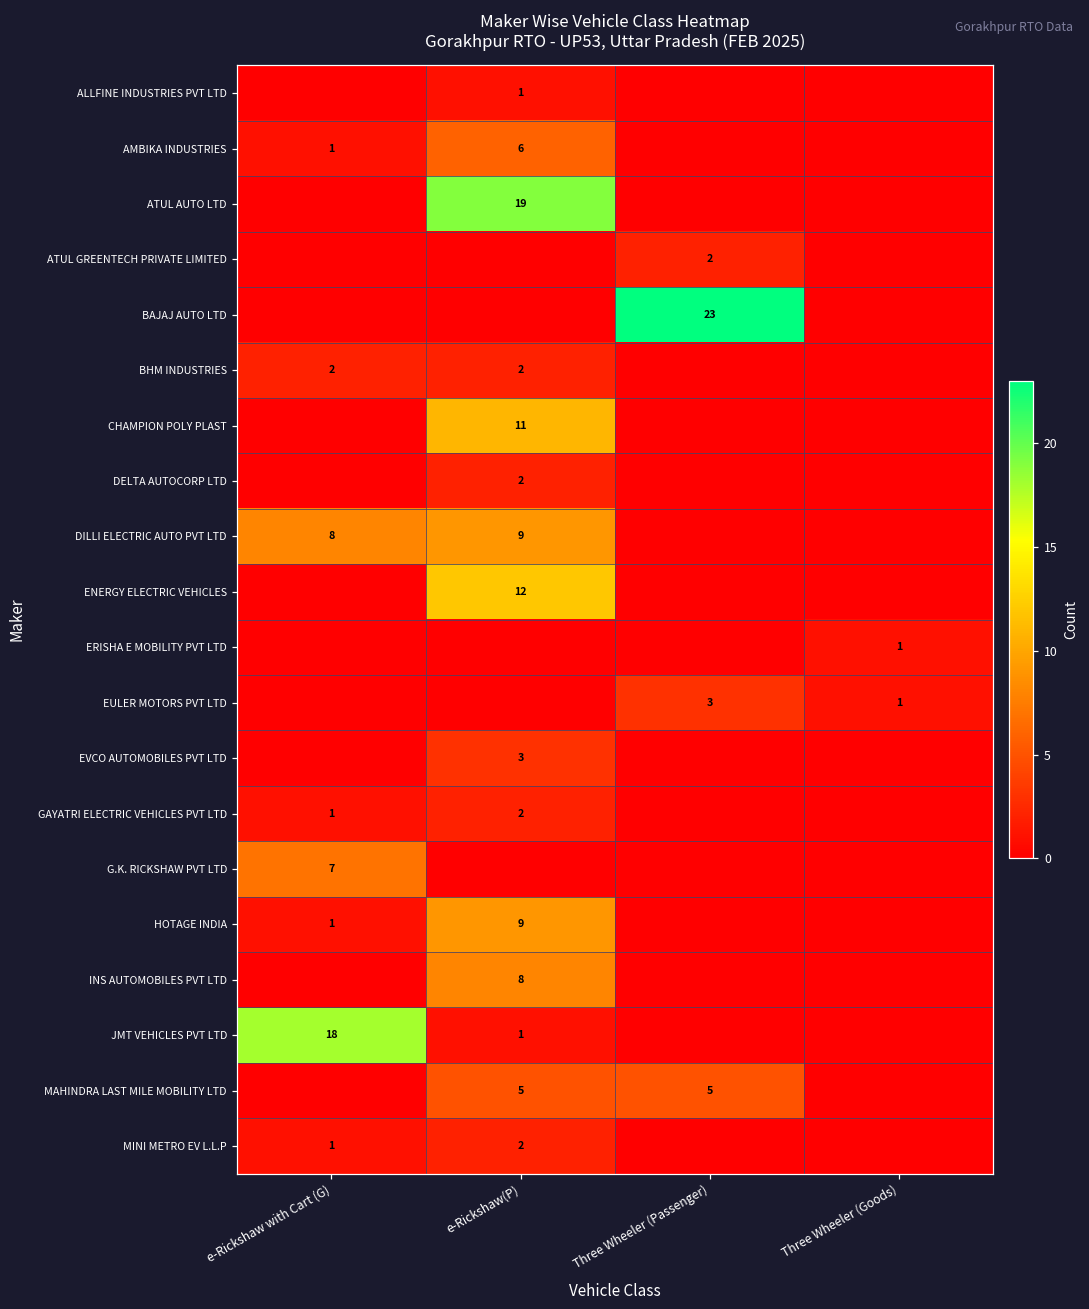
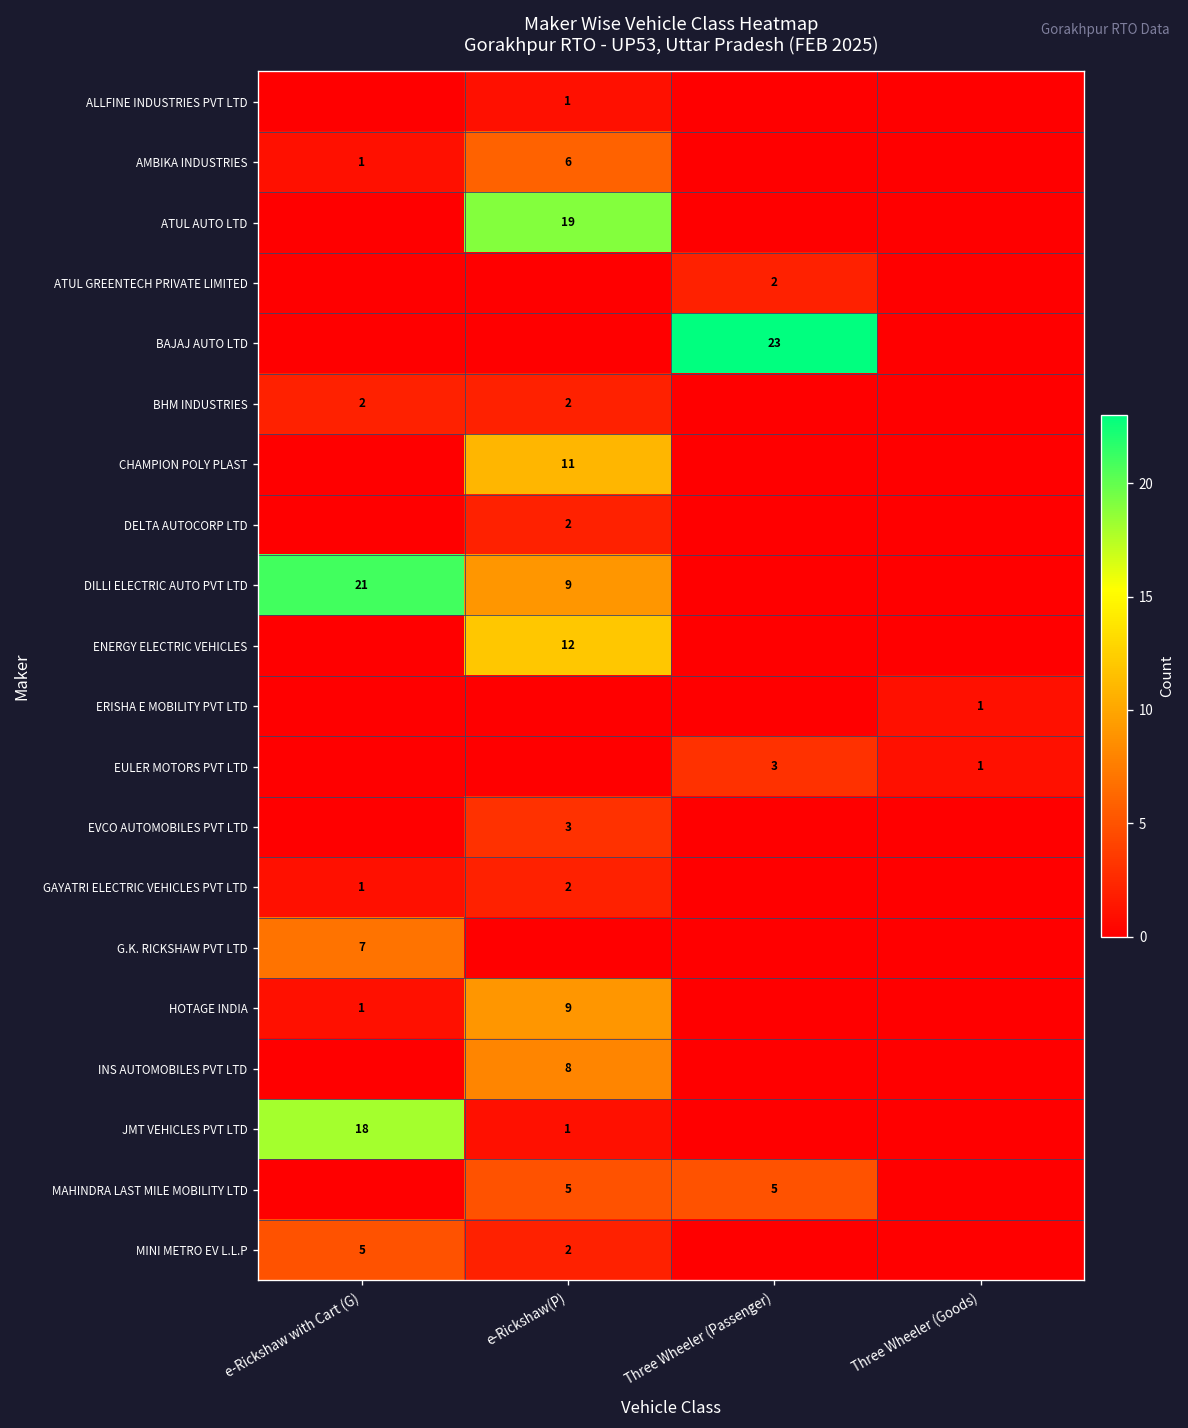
  {
    "ALLFINE INDUSTRIES PVT LTD": {
      "e-Rickshaw(P)": 1
    },
    "AMBIKA INDUSTRIES": {
      "e-Rickshaw with Cart (G)": 1,
      "e-Rickshaw(P)": 6
    },
    "ATUL AUTO LTD": {
      "e-Rickshaw(P)": 19
    },
    "ATUL GREENTECH PRIVATE LIMITED": {
      "Three Wheeler (Passenger)": 2
    },
    "BAJAJ AUTO LTD": {
      "Three Wheeler (Passenger)": 23
    },
    "BHM INDUSTRIES": {
      "e-Rickshaw with Cart (G)": 2,
      "e-Rickshaw(P)": 2
    },
    "CHAMPION POLY PLAST": {
      "e-Rickshaw(P)": 11
    },
    "DELTA AUTOCORP LTD": {
      "e-Rickshaw(P)": 2
    },
    "DILLI ELECTRIC AUTO PVT LTD": {
-     "e-Rickshaw with Cart (G)": 8,
+     "e-Rickshaw with Cart (G)": 21,
      "e-Rickshaw(P)": 9
    },
    "ENERGY ELECTRIC VEHICLES": {
      "e-Rickshaw(P)": 12
    },
    "ERISHA E MOBILITY PVT LTD": {
      "Three Wheeler (Goods)": 1
    },
    "EULER MOTORS PVT LTD": {
      "Three Wheeler (Passenger)": 3,
      "Three Wheeler (Goods)": 1
    },
    "EVCO AUTOMOBILES PVT LTD": {
      "e-Rickshaw(P)": 3
    },
    "GAYATRI ELECTRIC VEHICLES PVT LTD": {
      "e-Rickshaw with Cart (G)": 1,
      "e-Rickshaw(P)": 2
    },
    "G.K. RICKSHAW PVT LTD": {
      "e-Rickshaw with Cart (G)": 7
    },
    "HOTAGE INDIA": {
      "e-Rickshaw with Cart (G)": 1,
      "e-Rickshaw(P)": 9
    },
    "INS AUTOMOBILES PVT LTD": {
      "e-Rickshaw(P)": 8
    },
    "JMT VEHICLES PVT LTD": {
      "e-Rickshaw with Cart (G)": 18,
      "e-Rickshaw(P)": 1
    },
    "MAHINDRA LAST MILE MOBILITY LTD": {
      "e-Rickshaw(P)": 5,
      "Three Wheeler (Passenger)": 5
    },
    "MINI METRO EV L.L.P": {
-     "e-Rickshaw with Cart (G)": 1,
+     "e-Rickshaw with Cart (G)": 5,
      "e-Rickshaw(P)": 2
    }
  }
